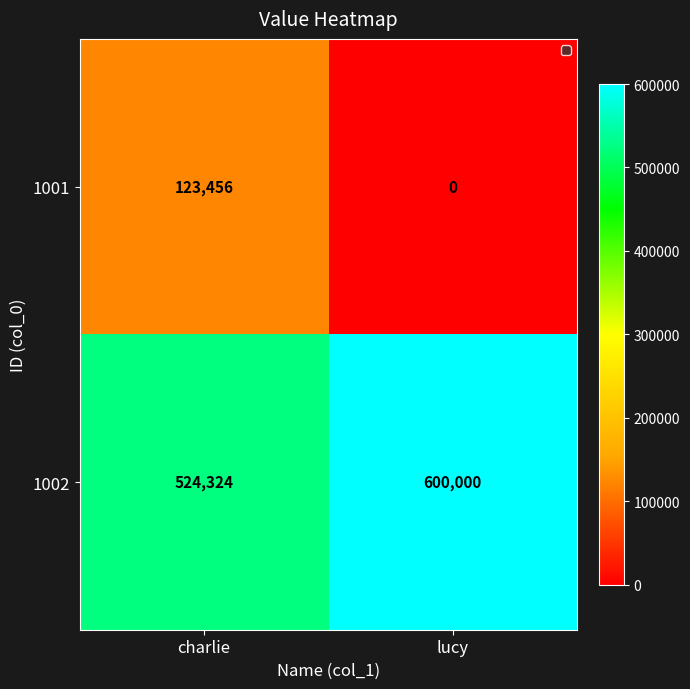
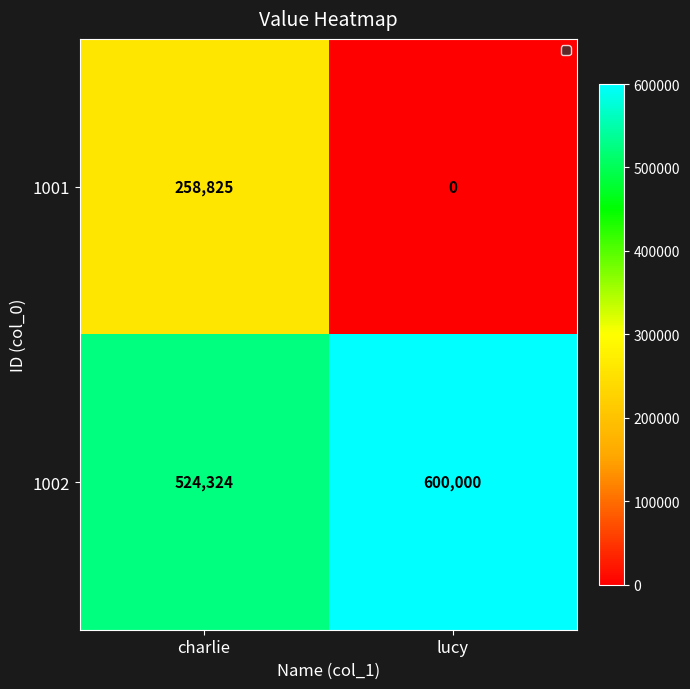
  {
    "1001": {
-     "charlie": "123,456",
+     "charlie": "258,825",
      "lucy": "0"
    },
    "1002": {
      "charlie": "524,324",
      "lucy": "600,000"
    }
  }
